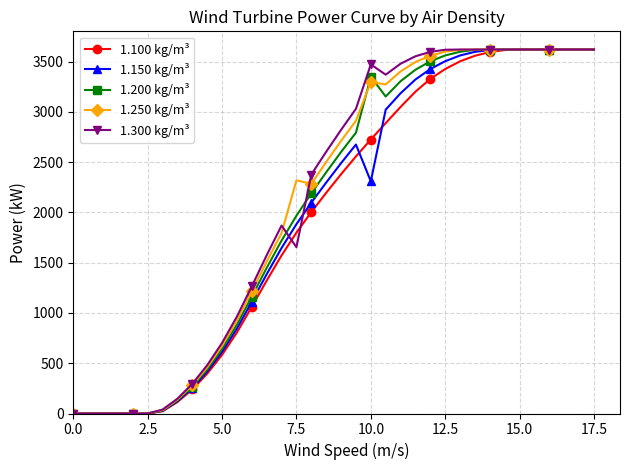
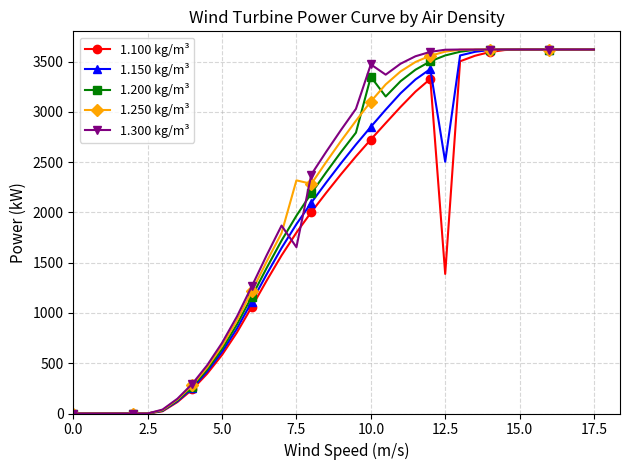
  {
    "1.100 kg/m³": {
      "5.0": 580,
      "7.5": 1800,
      "10.0": 2730,
-     "12.5": 3430
+     "12.5": 1390
    },
    "1.150 kg/m³": {
      "5.0": 610,
      "7.5": 1880,
-     "10.0": 2310,
-     "12.5": 3500
+     "10.0": 2850,
+     "12.5": 2500
    },
    "1.200 kg/m³": {
      "5.0": 640,
      "7.5": 1970,
      "10.0": 3350,
      "12.5": 3560
    },
    "1.250 kg/m³": {
      "5.0": 670,
      "7.5": 2320,
-     "10.0": 3300
+     "10.0": 3100
    },
    "1.300 kg/m³": {
      "5.0": 700,
      "7.5": 1650,
      "10.0": 3470
    }
  }
